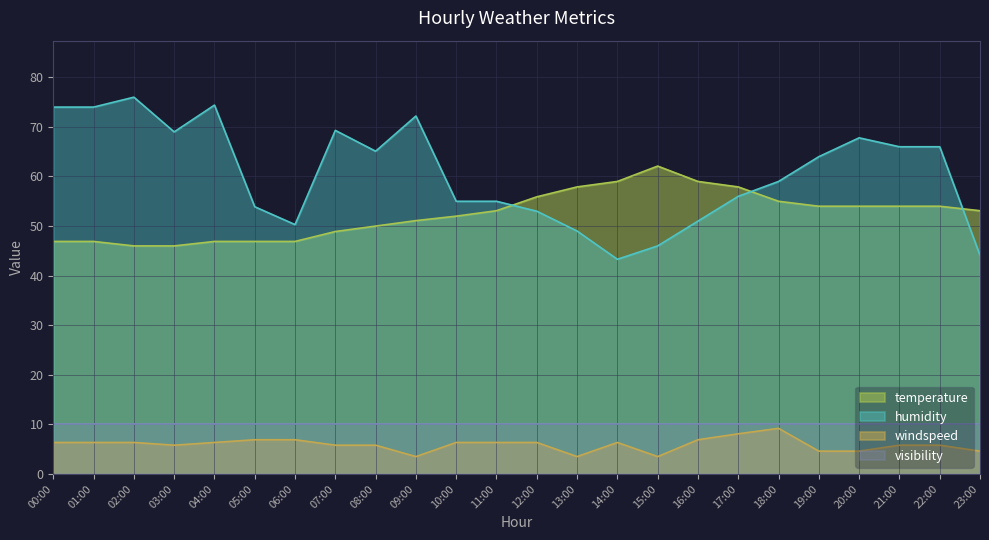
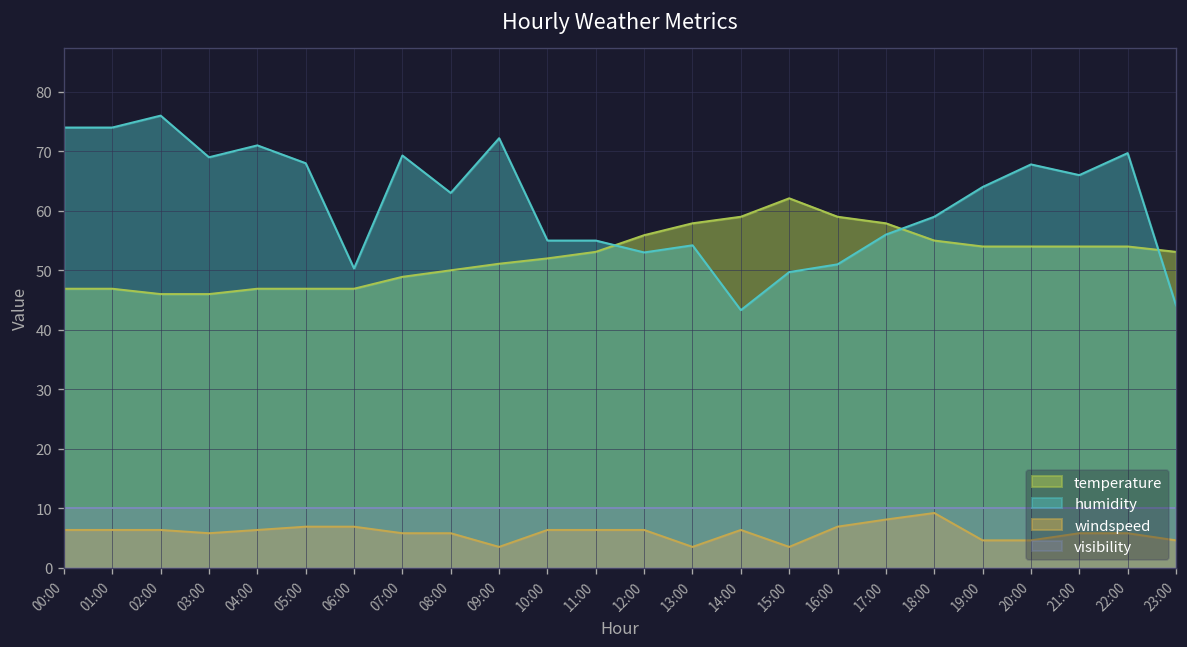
  {
    "humidity": {
      "00:00": 74,
      "01:00": 74,
      "02:00": 76,
      "03:00": 69,
-     "04:00": 74,
-     "05:00": 54,
+     "04:00": 71,
+     "05:00": 68,
      "06:00": 50,
      "07:00": 69,
-     "08:00": 65,
+     "08:00": 63,
      "09:00": 72,
      "10:00": 55,
      "11:00": 55,
      "12:00": 53,
-     "13:00": 49,
+     "13:00": 54,
      "14:00": 43,
-     "15:00": 46,
+     "15:00": 50,
      "16:00": 51,
      "17:00": 56,
      "18:00": 59,
      "19:00": 64,
      "20:00": 68,
      "21:00": 66,
-     "22:00": 66,
+     "22:00": 70,
      "23:00": 44
    },
    "visibility": {
      "00:00": 10,
      "01:00": 10,
      "02:00": 10,
      "03:00": 10,
      "04:00": 10,
      "05:00": 10,
      "06:00": 10,
      "07:00": 10,
      "08:00": 10,
      "09:00": 10,
      "10:00": 10,
      "11:00": 10,
      "12:00": 10,
      "13:00": 10,
      "14:00": 10,
      "15:00": 10,
      "16:00": 10,
      "17:00": 10,
      "18:00": 10,
      "19:00": 10,
      "23:00": 10
    }
  }
